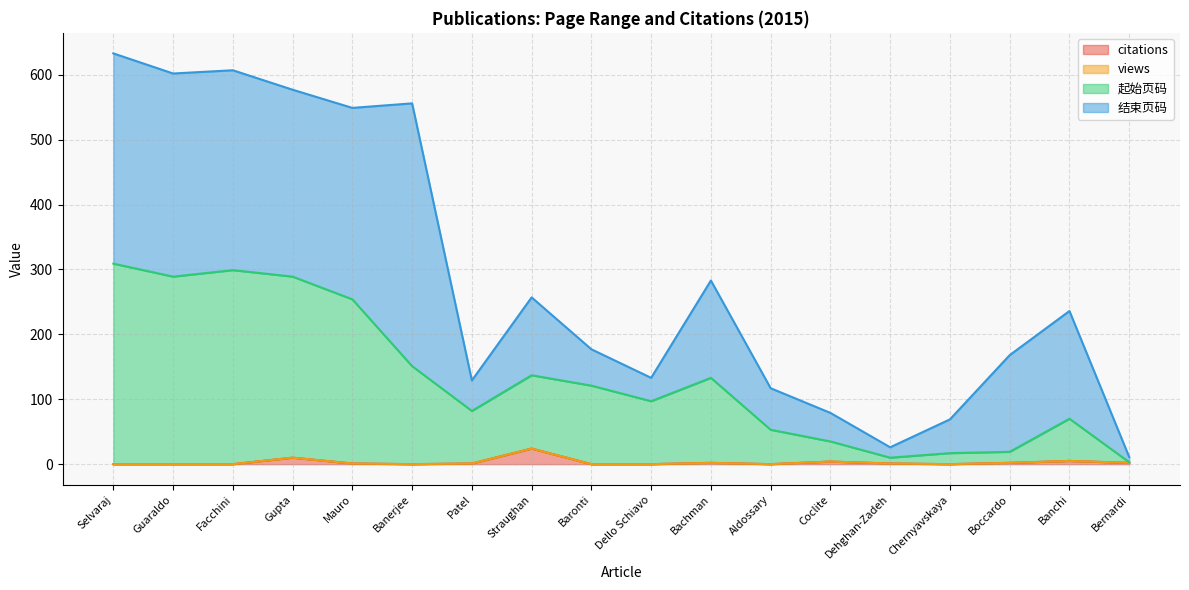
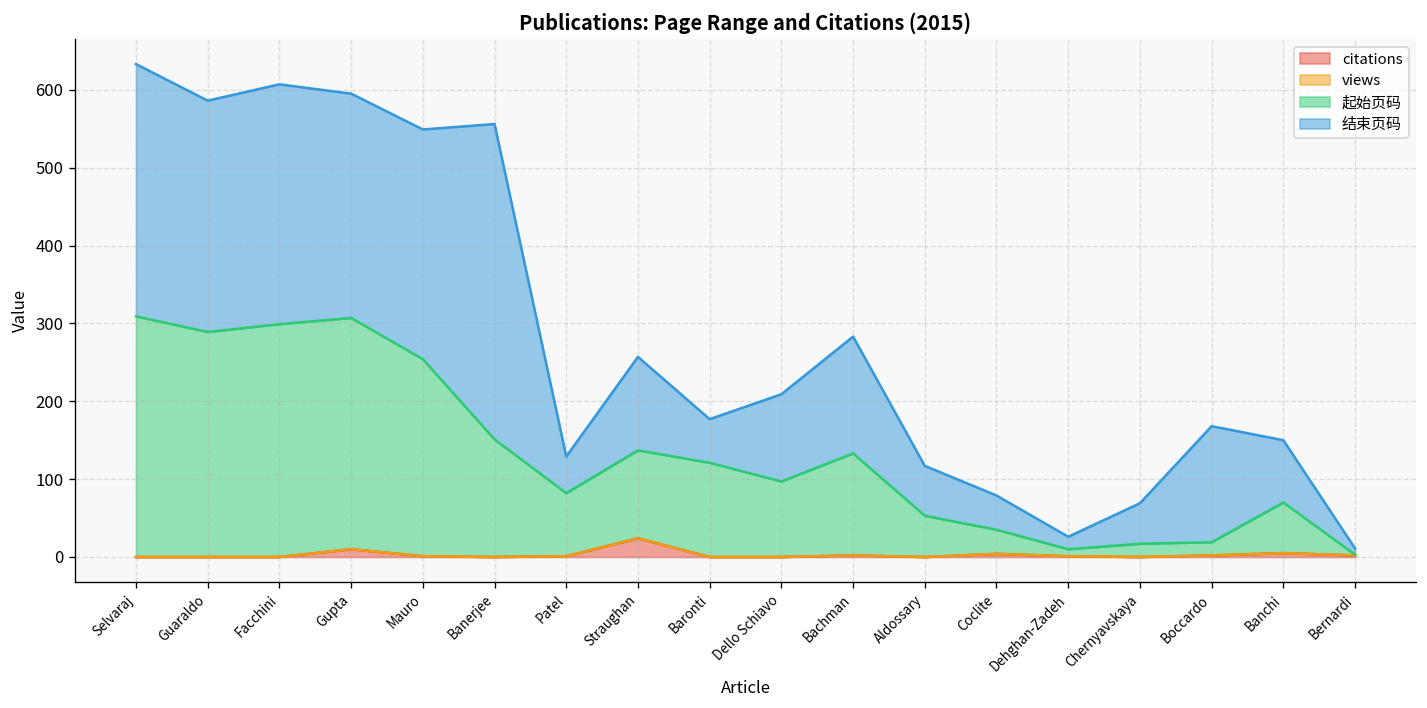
  {
    "views": {
      "Selvaraj": 0,
      "Guaraldo": 0,
      "Facchini": 0,
      "Gupta": 10,
      "Mauro": 0,
      "Banerjee": 0,
      "Patel": 0,
      "Straughan": 20,
      "Baronti": 0,
      "Dello Schiavo": 0,
      "Bachman": 0,
      "Aldossary": 0,
      "Coclite": 0,
      "Dehghan-Zadeh": 0,
      "Chernyavskaya": 0,
      "Boccardo": 0,
      "Banchi": 10
    },
    "起始页码": {
      "Selvaraj": 310,
      "Guaraldo": 290,
      "Facchini": 300,
-     "Gupta": 280,
+     "Gupta": 300,
      "Mauro": 250,
      "Banerjee": 150,
      "Patel": 80,
      "Straughan": 110,
      "Baronti": 120,
      "Dello Schiavo": 100,
      "Bachman": 130,
      "Aldossary": 50,
      "Coclite": 30,
      "Dehghan-Zadeh": 10,
      "Chernyavskaya": 20,
      "Boccardo": 20,
      "Banchi": 70
    },
    "结束页码": {
      "Selvaraj": 320,
-     "Guaraldo": 310,
+     "Guaraldo": 300,
      "Facchini": 310,
      "Gupta": 290,
      "Mauro": 300,
      "Banerjee": 410,
      "Patel": 50,
      "Straughan": 120,
      "Baronti": 60,
-     "Dello Schiavo": 40,
+     "Dello Schiavo": 110,
      "Bachman": 150,
      "Aldossary": 60,
      "Coclite": 40,
      "Dehghan-Zadeh": 20,
      "Chernyavskaya": 50,
      "Boccardo": 150,
-     "Banchi": 170,
+     "Banchi": 80,
      "Bernardi": 10
    }
  }
